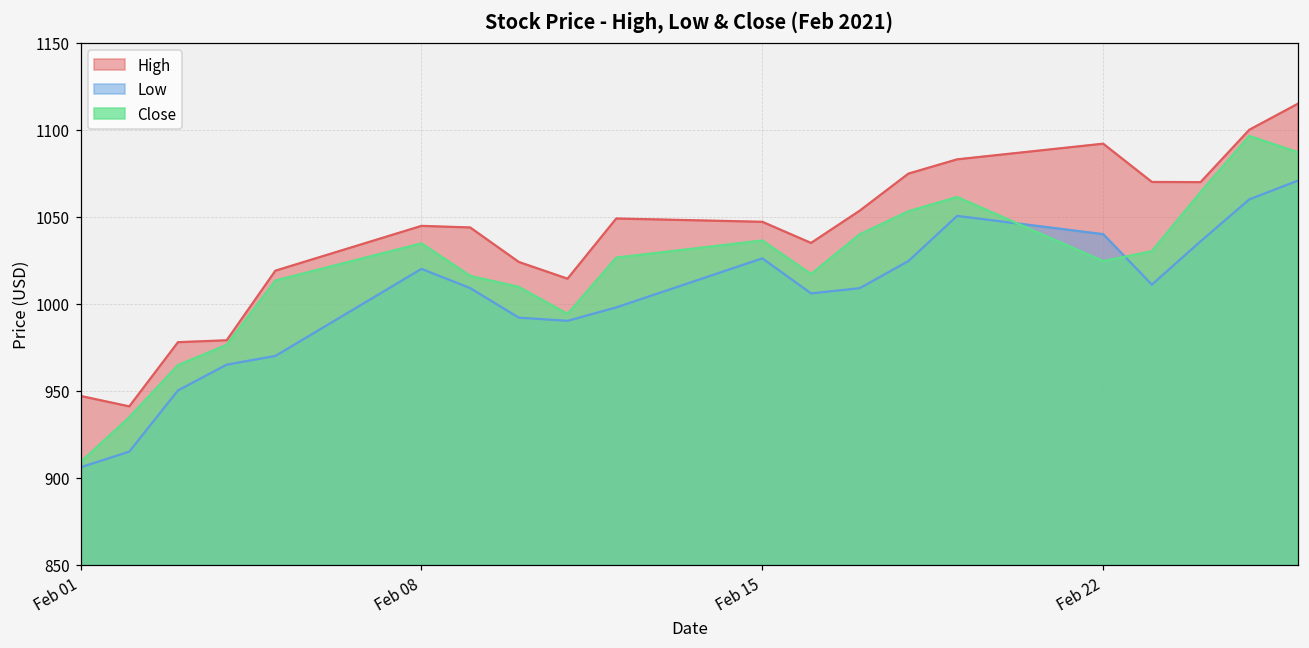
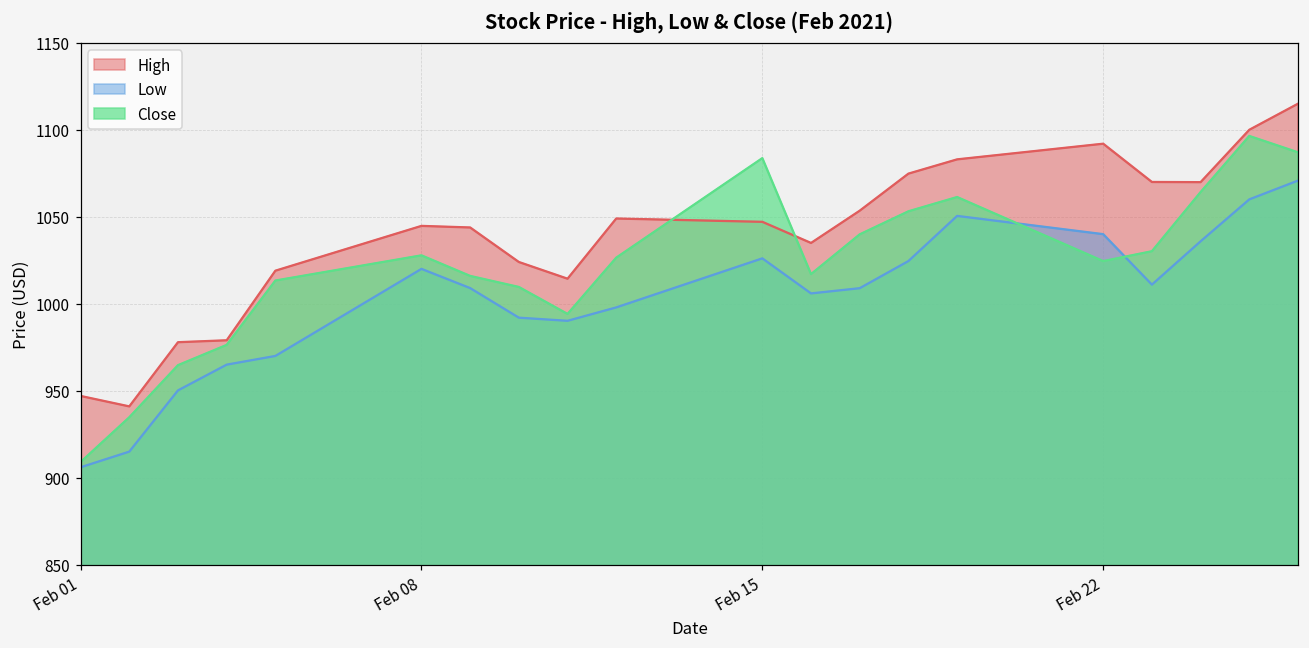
  {
    "High": {
      "Feb 01": 947,
      "Feb 08": 1045,
      "Feb 15": 1047,
      "Feb 22": 1092
    },
    "Low": {
      "Feb 01": 906,
      "Feb 08": 1020,
      "Feb 15": 1026,
      "Feb 22": 1040
    },
    "Close": {
      "Feb 01": 909,
-     "Feb 08": 1035,
-     "Feb 15": 1036,
+     "Feb 08": 1028,
+     "Feb 15": 1084,
      "Feb 22": 1025
    }
  }
